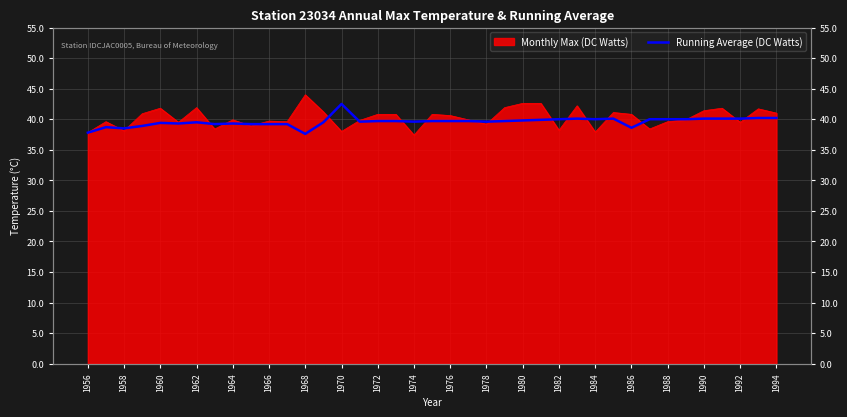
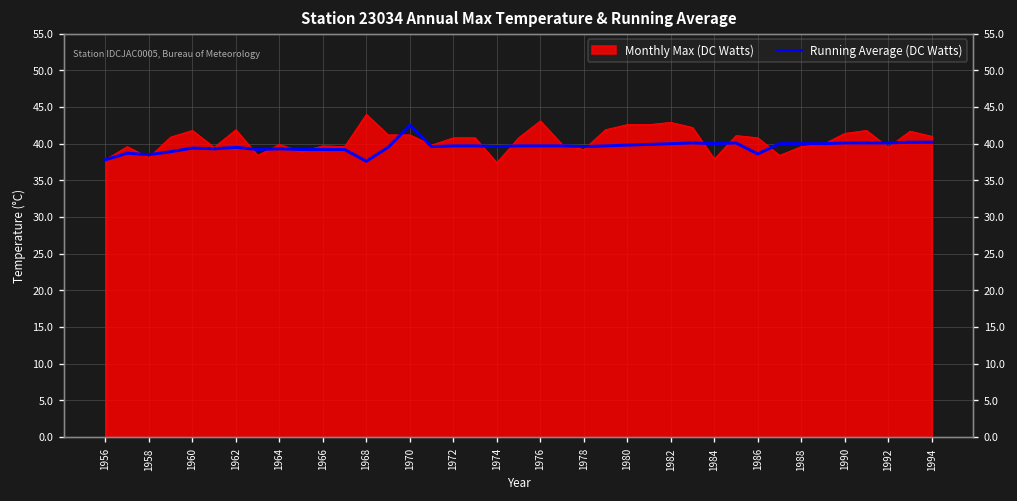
  {
    "Monthly Max (DC Watts)": {
      "1960": 42,
      "1962": 42,
      "1964": 40,
      "1966": 40,
      "1968": 44,
-     "1970": 38,
+     "1970": 41,
      "1972": 41,
      "1974": 37,
-     "1976": 41,
+     "1976": 43,
      "1980": 43,
-     "1982": 38,
+     "1982": 43,
      "1984": 38,
      "1986": 41,
      "1990": 41,
      "1992": 40,
      "1994": 41
    },
    "Running Average (DC Watts)": {
      "1960": 39,
      "1962": 40,
      "1964": 39,
      "1966": 39,
      "1968": 38,
      "1970": 43,
      "1972": 40,
      "1974": 40,
      "1976": 40,
      "1980": 40,
      "1982": 40,
      "1984": 40,
      "1986": 39,
      "1990": 40,
      "1992": 40,
      "1994": 40
    }
  }
